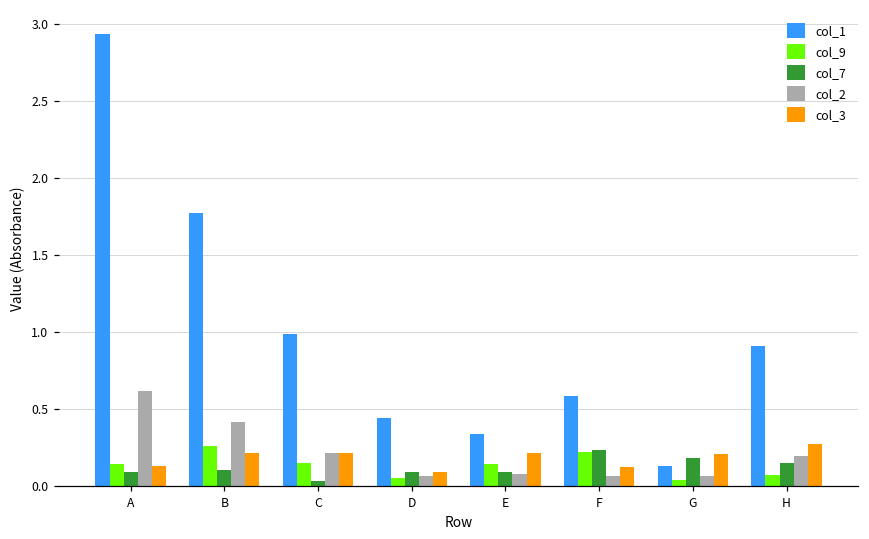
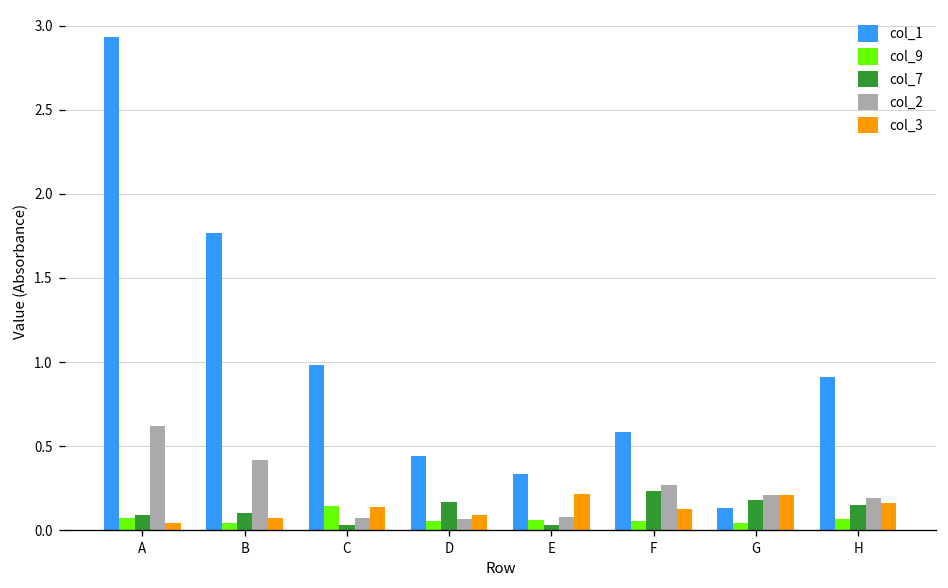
  {
    "col_1": {
      "A": 2.94,
      "B": 1.77,
      "C": 0.98,
      "D": 0.44,
      "E": 0.34,
      "F": 0.58,
      "G": 0.13,
      "H": 0.91
    },
    "col_9": {
-     "A": 0.14,
-     "B": 0.26,
+     "A": 0.07,
+     "B": 0.04,
      "C": 0.15,
      "D": 0.05,
-     "E": 0.14,
-     "F": 0.22,
+     "E": 0.06,
+     "F": 0.05,
      "G": 0.04,
      "H": 0.07
    },
    "col_7": {
      "A": 0.09,
      "B": 0.10,
      "C": 0.03,
-     "D": 0.09,
-     "E": 0.09,
+     "D": 0.17,
+     "E": 0.03,
      "F": 0.23,
      "G": 0.18,
      "H": 0.15
    },
    "col_2": {
      "A": 0.62,
      "B": 0.42,
-     "C": 0.21,
+     "C": 0.07,
      "D": 0.07,
      "E": 0.08,
-     "F": 0.07,
-     "G": 0.07,
+     "F": 0.27,
+     "G": 0.21,
      "H": 0.19
    },
    "col_3": {
-     "A": 0.13,
-     "B": 0.21,
-     "C": 0.22,
+     "A": 0.04,
+     "B": 0.07,
+     "C": 0.14,
      "D": 0.09,
      "E": 0.21,
      "F": 0.12,
      "G": 0.21,
-     "H": 0.28
+     "H": 0.16
    }
  }
